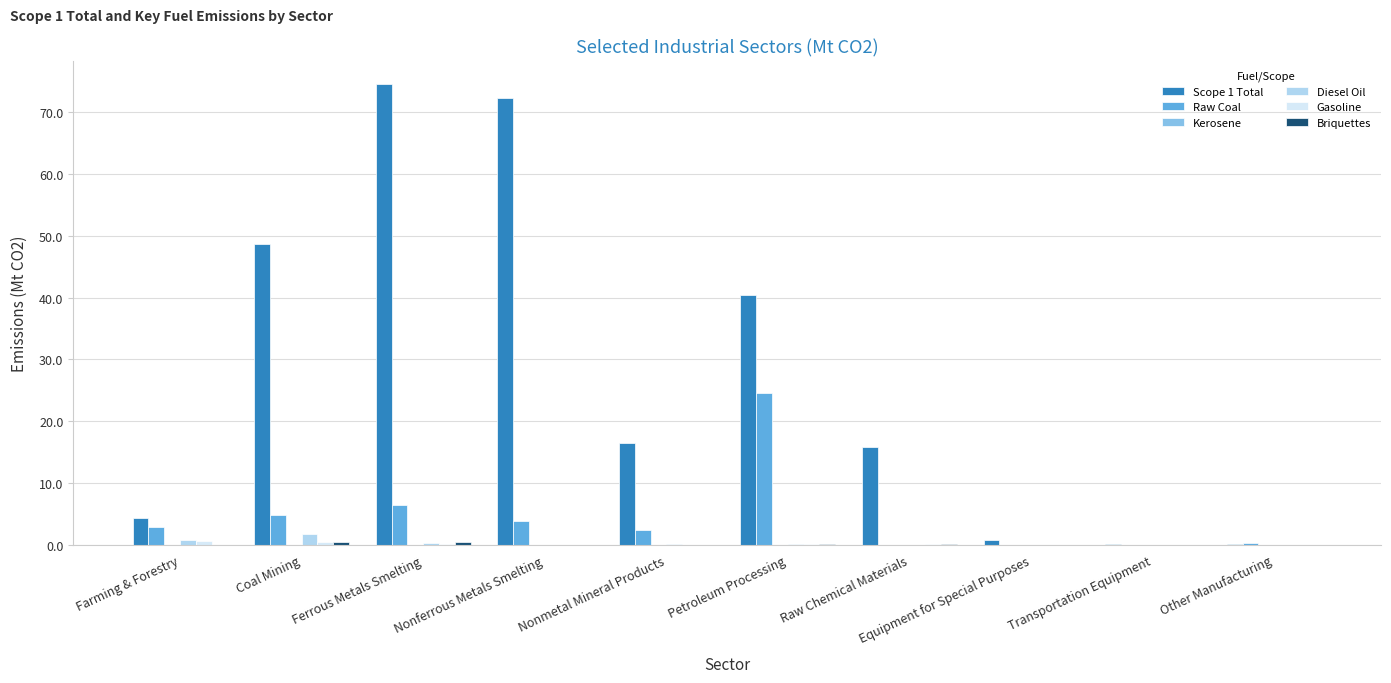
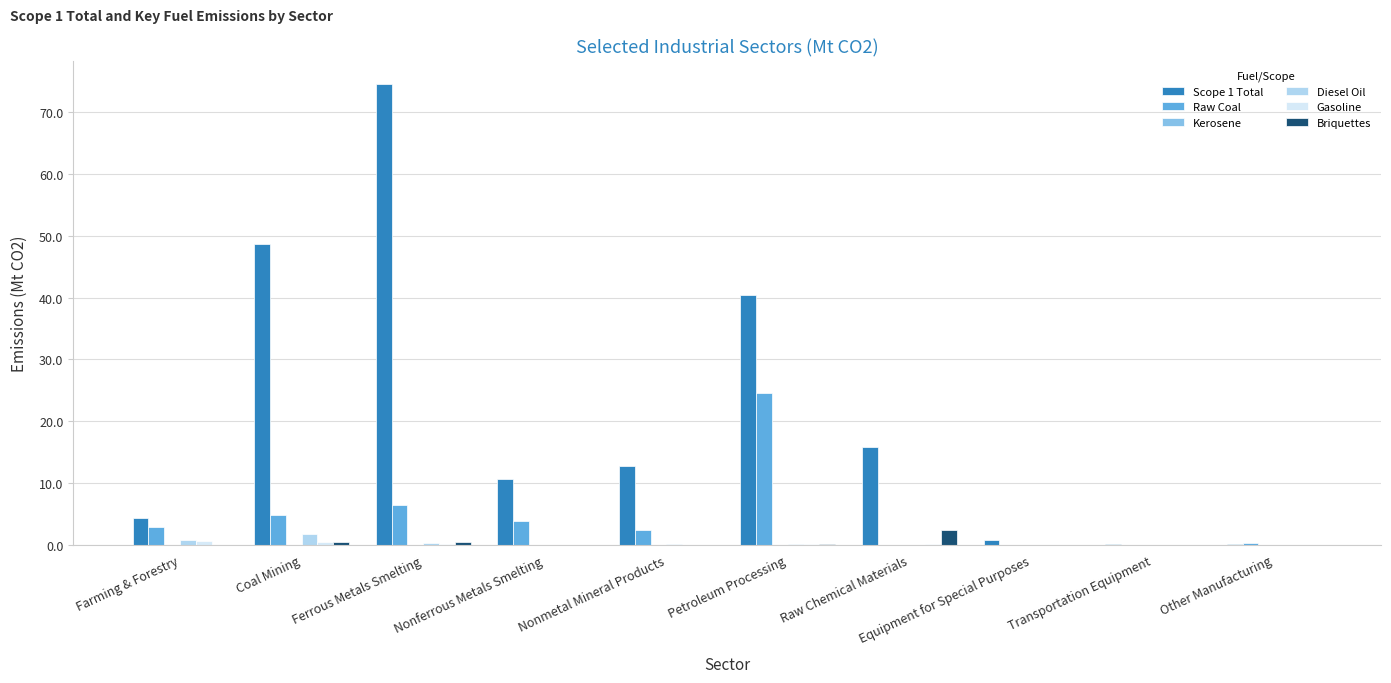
  {
    "Scope 1 Total": {
      "Farming & Forestry": 4,
      "Coal Mining": 49,
      "Ferrous Metals Smelting": 75,
-     "Nonferrous Metals Smelting": 72,
-     "Nonmetal Mineral Products": 17,
+     "Nonferrous Metals Smelting": 11,
+     "Nonmetal Mineral Products": 13,
      "Petroleum Processing": 40,
      "Raw Chemical Materials": 16,
      "Equipment for Special Purposes": 1
    },
    "Briquettes": {
      "Farming & Forestry": 0,
-     "Raw Chemical Materials": 0,
+     "Raw Chemical Materials": 2,
      "Other Manufacturing": 0
    }
  }
